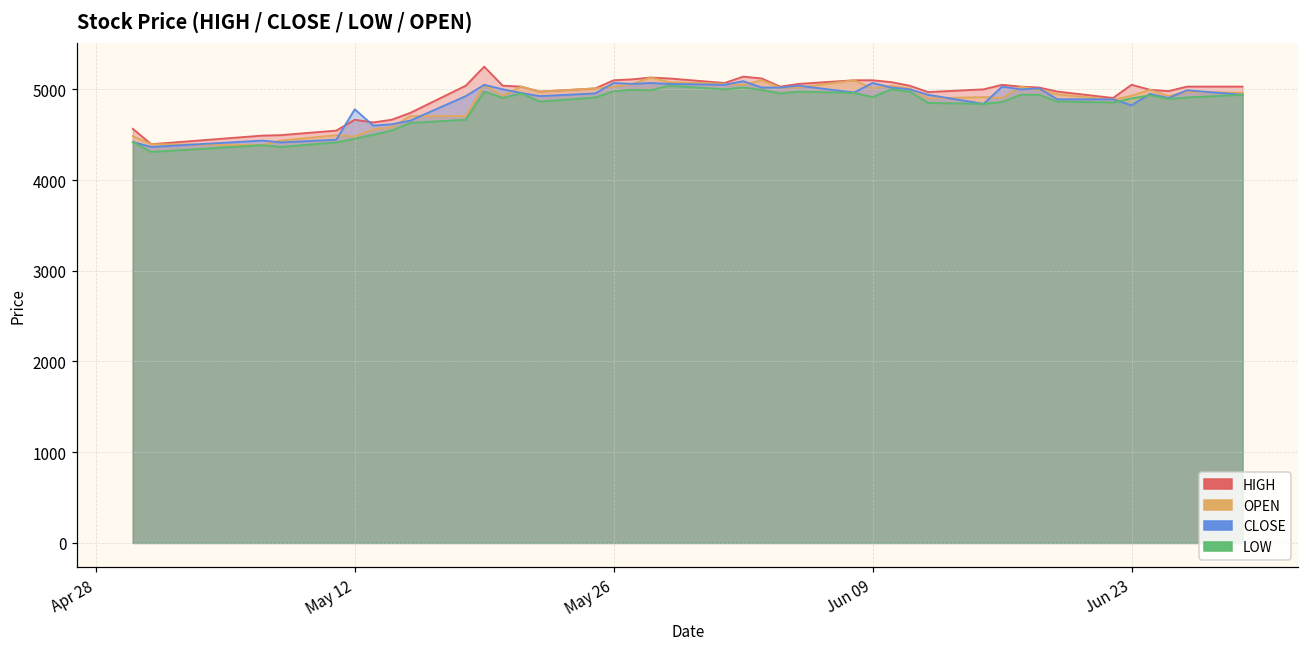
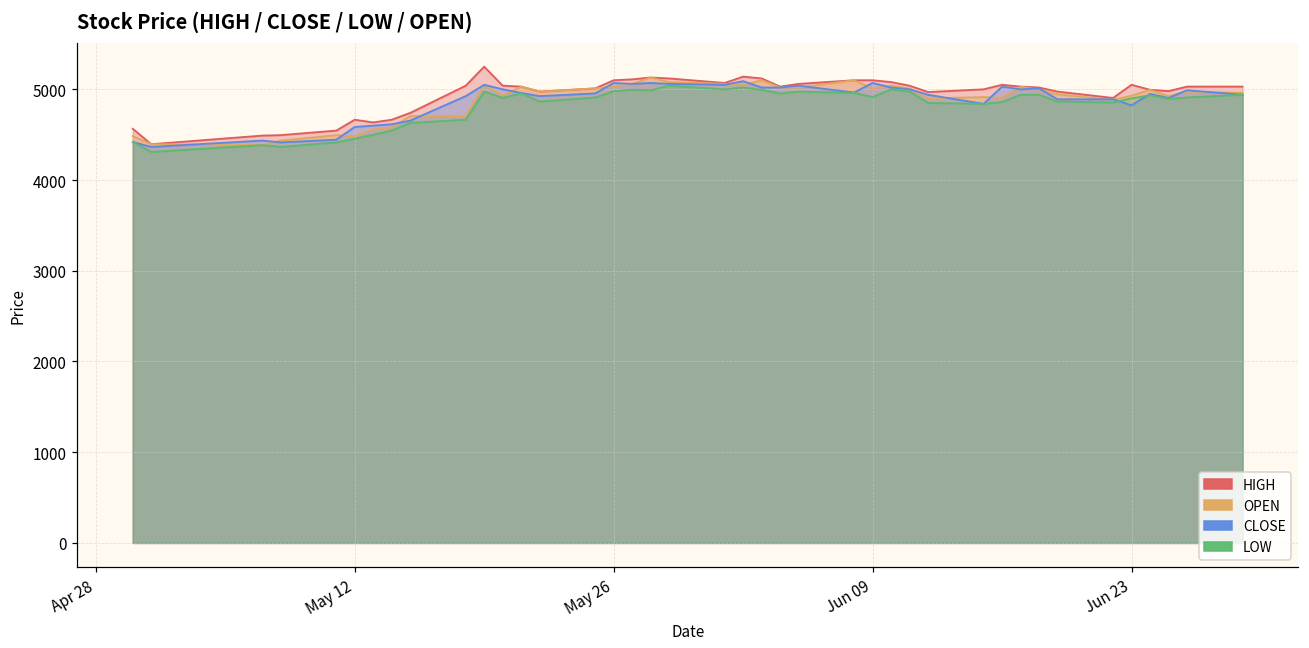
  {
    "CLOSE": {
-     "May 12": 4800,
+     "May 12": 4600,
      "Jun 23": 4800
    },
    "LOW": {
      "May 26": 5000,
      "Jun 09": 4900
    }
  }
